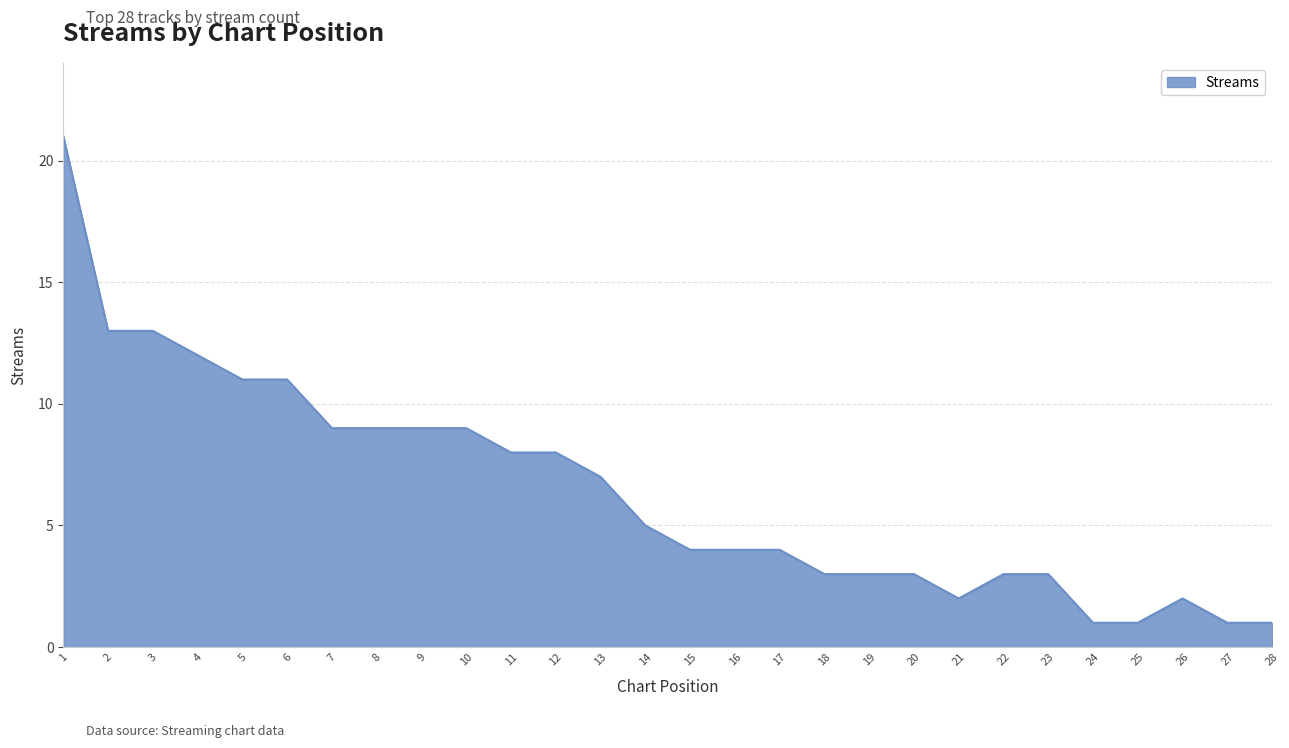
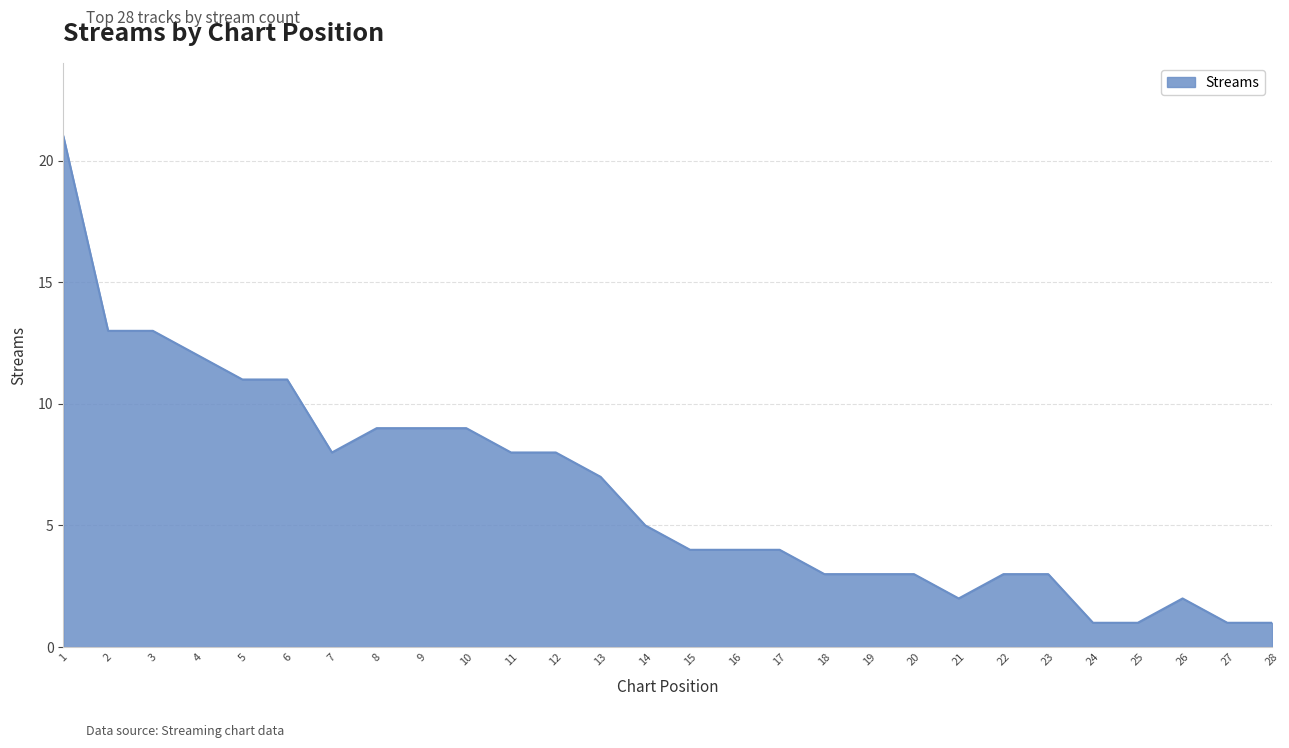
  {
    "1": 21,
    "2": 13,
    "3": 13,
    "4": 12,
    "5": 11,
    "6": 11,
-   "7": 9,
+   "7": 8,
    "8": 9,
    "9": 9,
    "10": 9,
    "11": 8,
    "12": 8,
    "13": 7,
    "14": 5,
    "15": 4,
    "16": 4,
    "17": 4,
    "18": 3,
    "19": 3,
    "20": 3,
    "21": 2,
    "22": 3,
    "23": 3,
    "24": 1,
    "25": 1,
    "26": 2,
    "27": 1,
    "28": 1
  }
